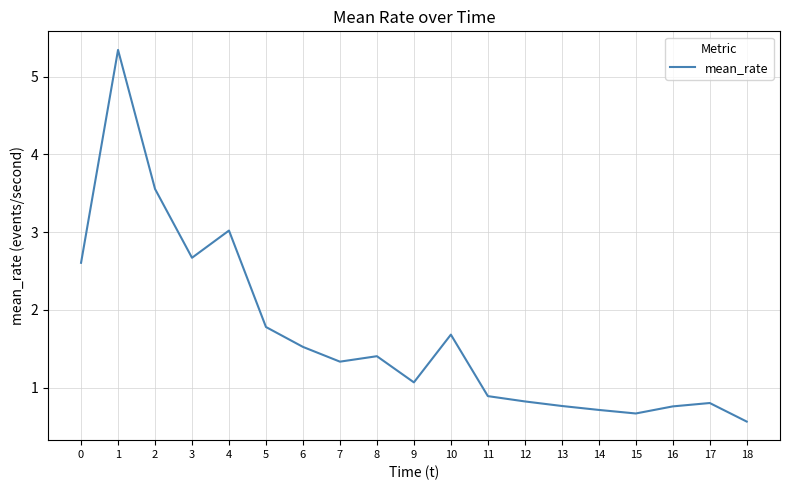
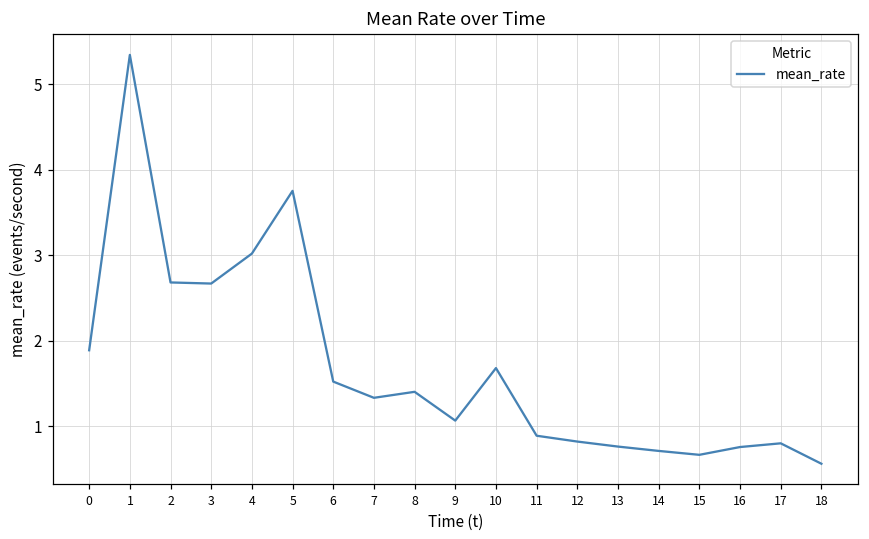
  {
-   "0": 2.6,
+   "0": 1.9,
    "1": 5.3,
-   "2": 3.6,
+   "2": 2.7,
    "3": 2.7,
    "4": 3.0,
-   "5": 1.8,
+   "5": 3.8,
    "6": 1.5,
    "7": 1.3,
    "8": 1.4,
    "9": 1.1,
    "10": 1.7,
    "11": 0.9,
    "12": 0.8,
    "13": 0.8,
    "14": 0.7,
    "15": 0.7,
    "16": 0.8,
    "17": 0.8,
    "18": 0.6
  }
